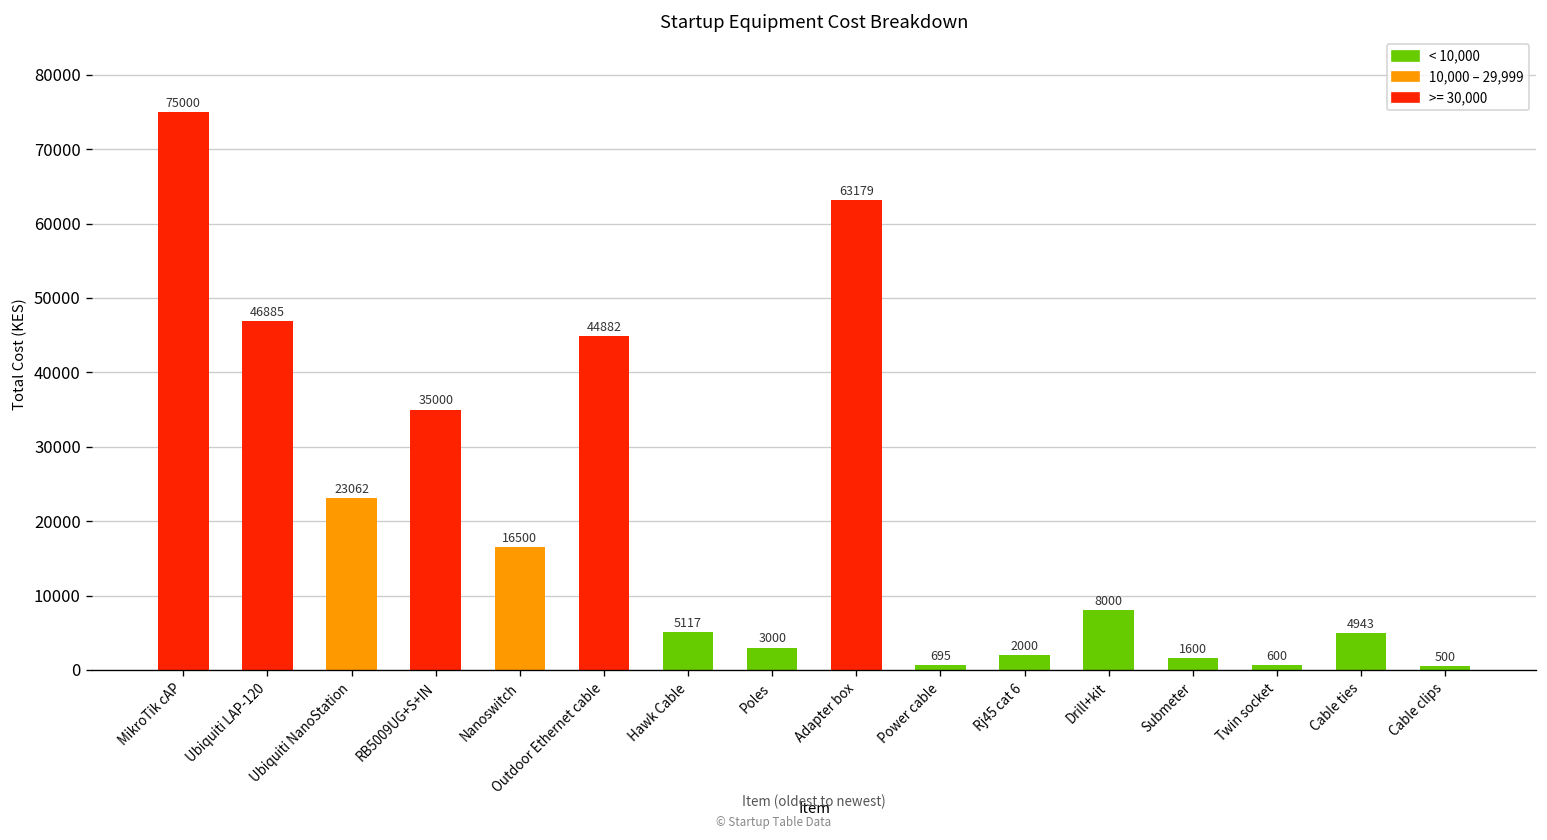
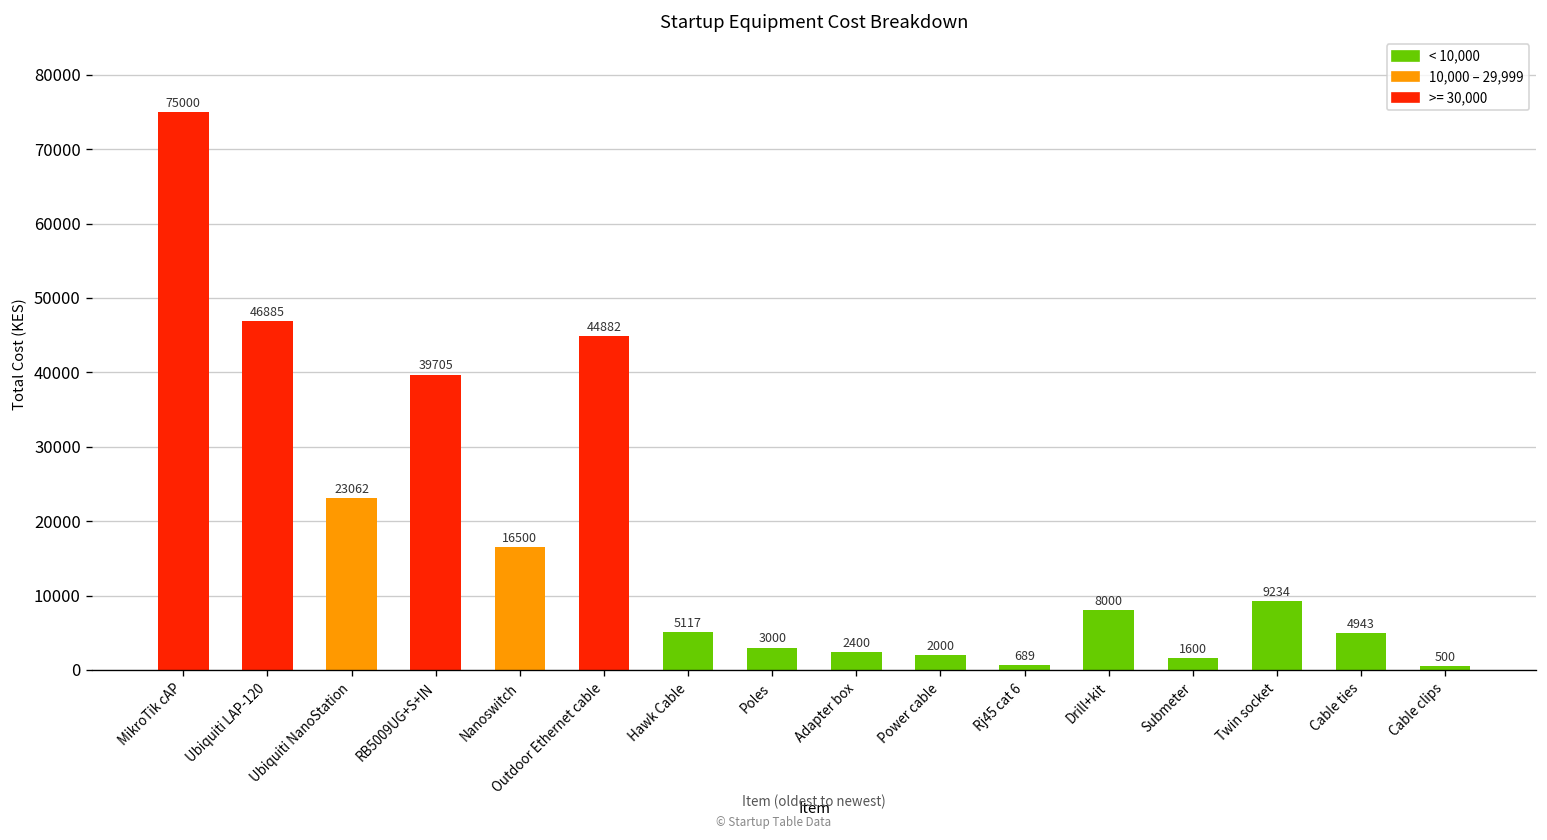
  {
    "MikroTik cAP": 75000,
    "Ubiquiti LAP-120": 46885,
    "Ubiquiti NanoStation": 23062,
-   "RB5009UG+S+IN": 35000,
+   "RB5009UG+S+IN": 39705,
    "Nanoswitch": 16500,
    "Outdoor Ethernet cable": 44882,
    "Hawk Cable": 5117,
    "Poles": 3000,
-   "Adapter box": 63179,
-   "Power cable": 695,
-   "Rj45 cat 6": 2000,
+   "Adapter box": 2400,
+   "Power cable": 2000,
+   "Rj45 cat 6": 689,
    "Drill+kit": 8000,
    "Submeter": 1600,
-   "Twin socket": 600,
+   "Twin socket": 9234,
    "Cable ties": 4943,
    "Cable clips": 500
  }
